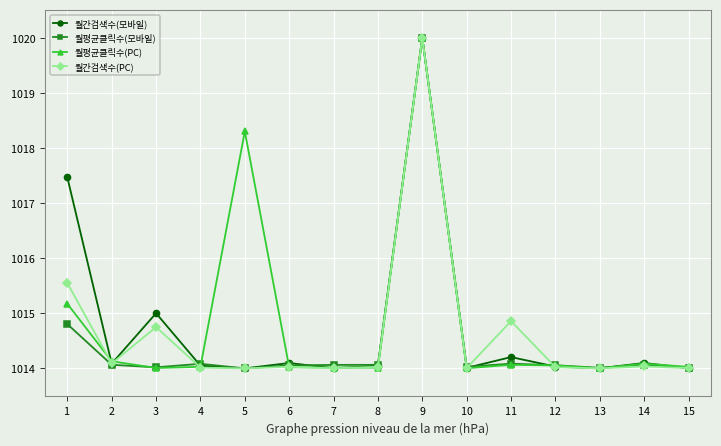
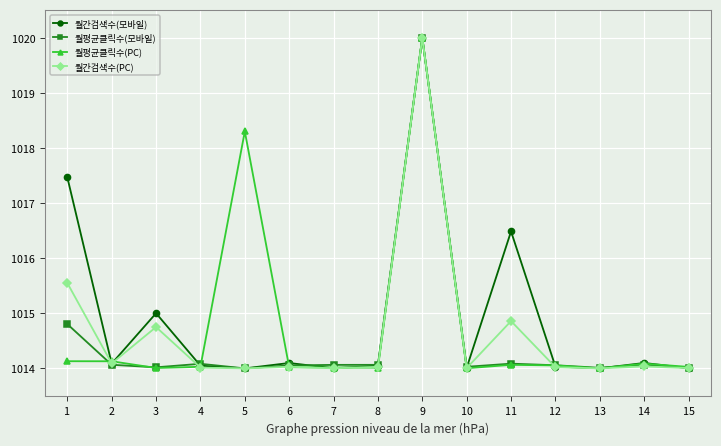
  {
    "월간검색수(모바일)": {
      "1": 1017.5,
      "3": 1015.0,
-     "11": 1014.2
+     "11": 1016.5
    },
    "월평균클릭수(모바일)": {
      "1": 1014.8
    },
    "월평균클릭수(PC)": {
-     "1": 1015.2,
+     "1": 1014.1,
      "5": 1018.3
    },
    "월간검색수(PC)": {
      "1": 1015.5,
      "3": 1014.8,
      "11": 1014.9
    }
  }
